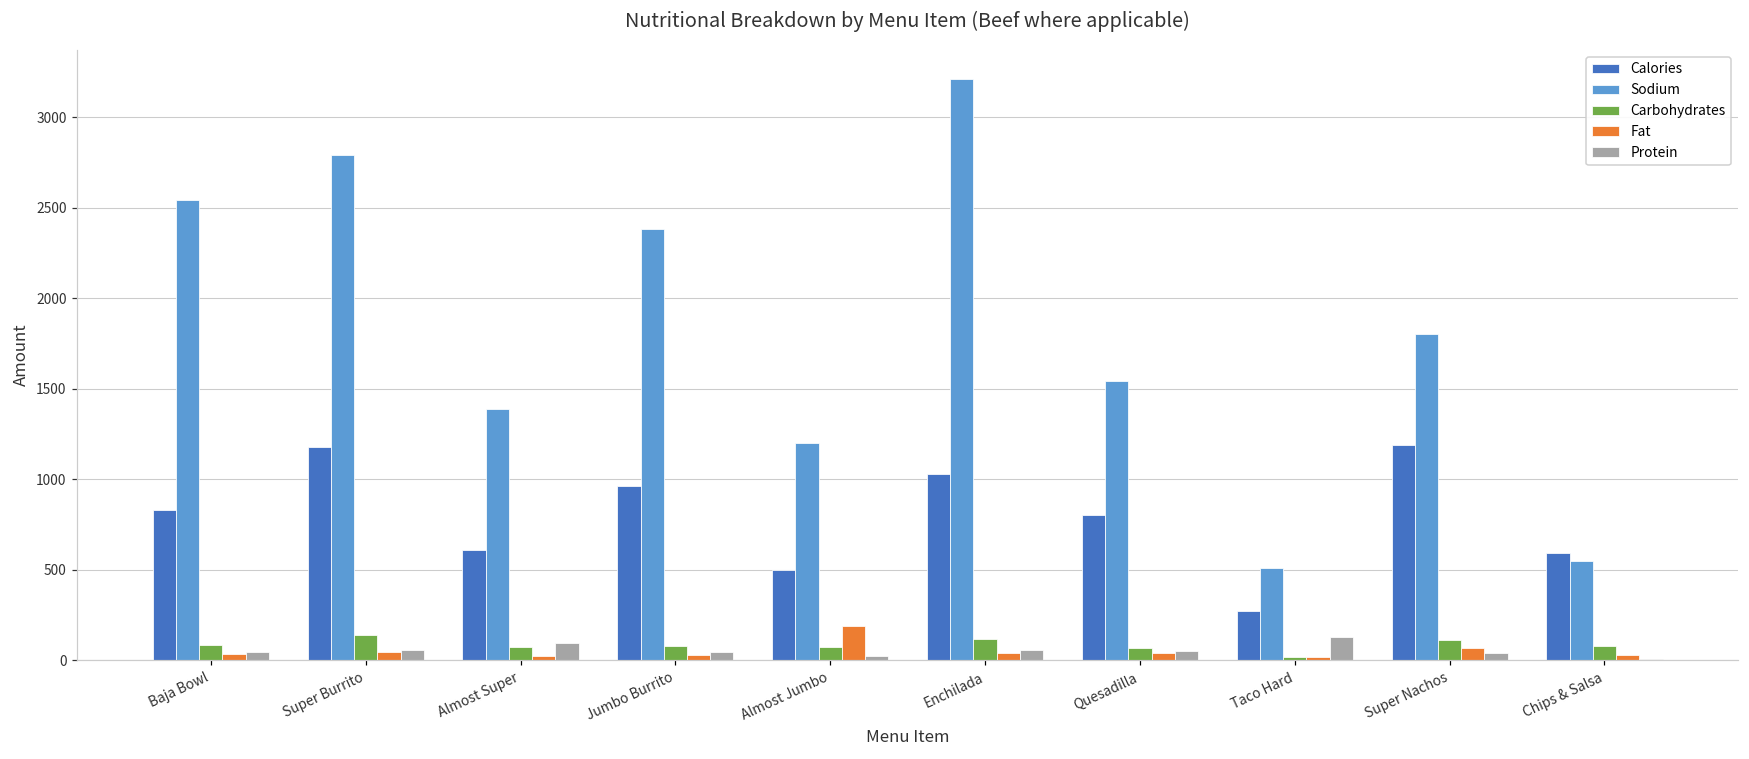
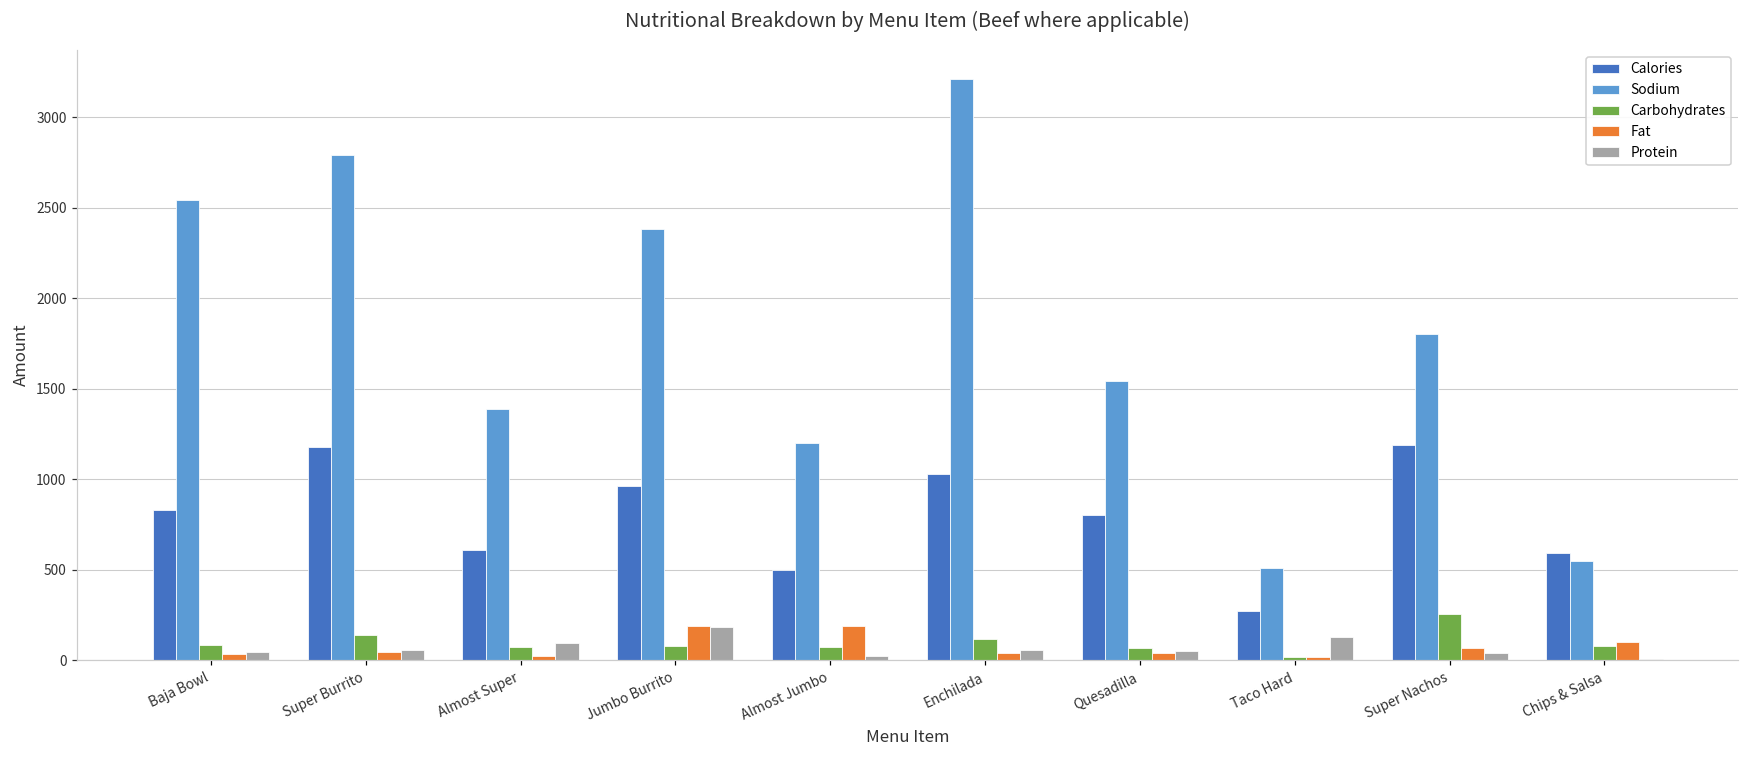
  {
    "Carbohydrates": {
      "Baja Bowl": 80,
      "Super Burrito": 140,
      "Almost Super": 70,
      "Jumbo Burrito": 80,
      "Almost Jumbo": 70,
      "Enchilada": 120,
      "Quesadilla": 70,
      "Taco Hard": 20,
-     "Super Nachos": 110,
+     "Super Nachos": 260,
      "Chips & Salsa": 80
    },
    "Fat": {
      "Baja Bowl": 40,
      "Super Burrito": 40,
      "Almost Super": 20,
-     "Jumbo Burrito": 30,
+     "Jumbo Burrito": 190,
      "Almost Jumbo": 190,
      "Enchilada": 40,
      "Quesadilla": 40,
      "Super Nachos": 70,
-     "Chips & Salsa": 30
+     "Chips & Salsa": 100
    },
    "Protein": {
      "Baja Bowl": 40,
      "Super Burrito": 60,
      "Almost Super": 90,
-     "Jumbo Burrito": 50,
+     "Jumbo Burrito": 180,
      "Almost Jumbo": 20,
      "Enchilada": 60,
      "Quesadilla": 50,
      "Taco Hard": 130,
      "Super Nachos": 40
    }
  }
